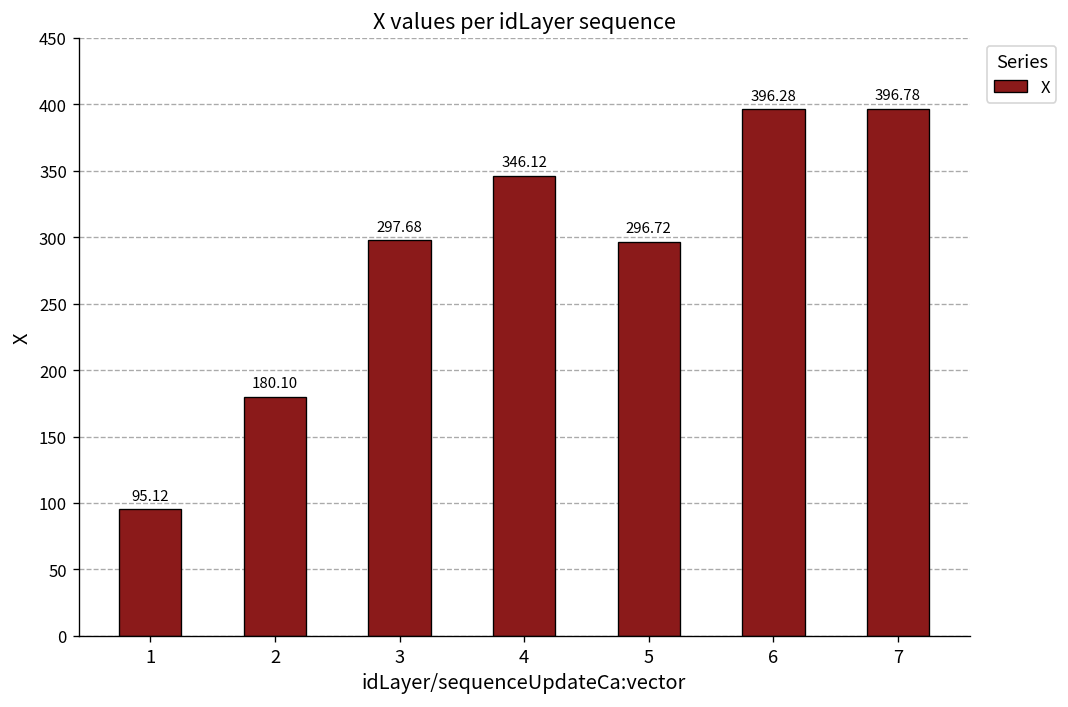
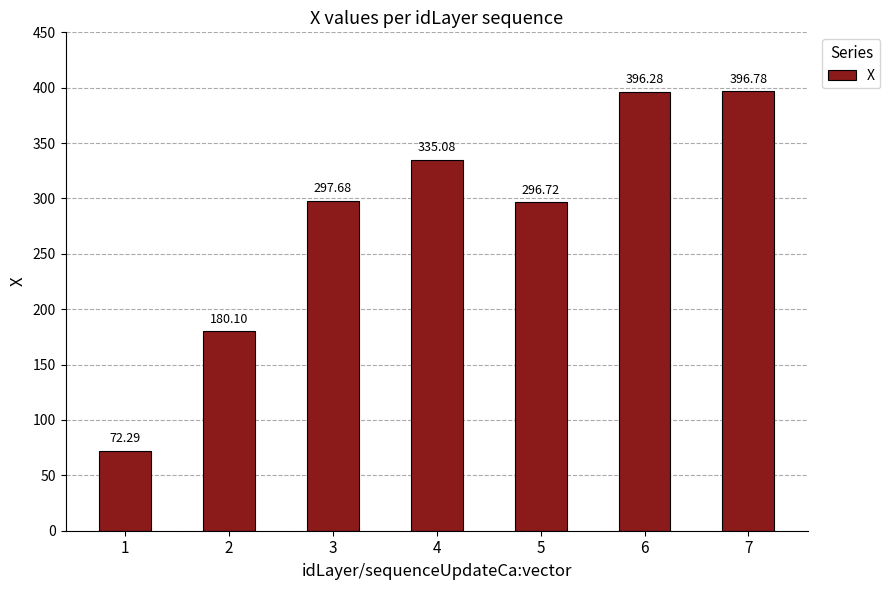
  {
-   "1": 95.12,
+   "1": 72.29,
    "2": 180.10,
    "3": 297.68,
-   "4": 346.12,
+   "4": 335.08,
    "5": 296.72,
    "6": 396.28,
    "7": 396.78
  }
